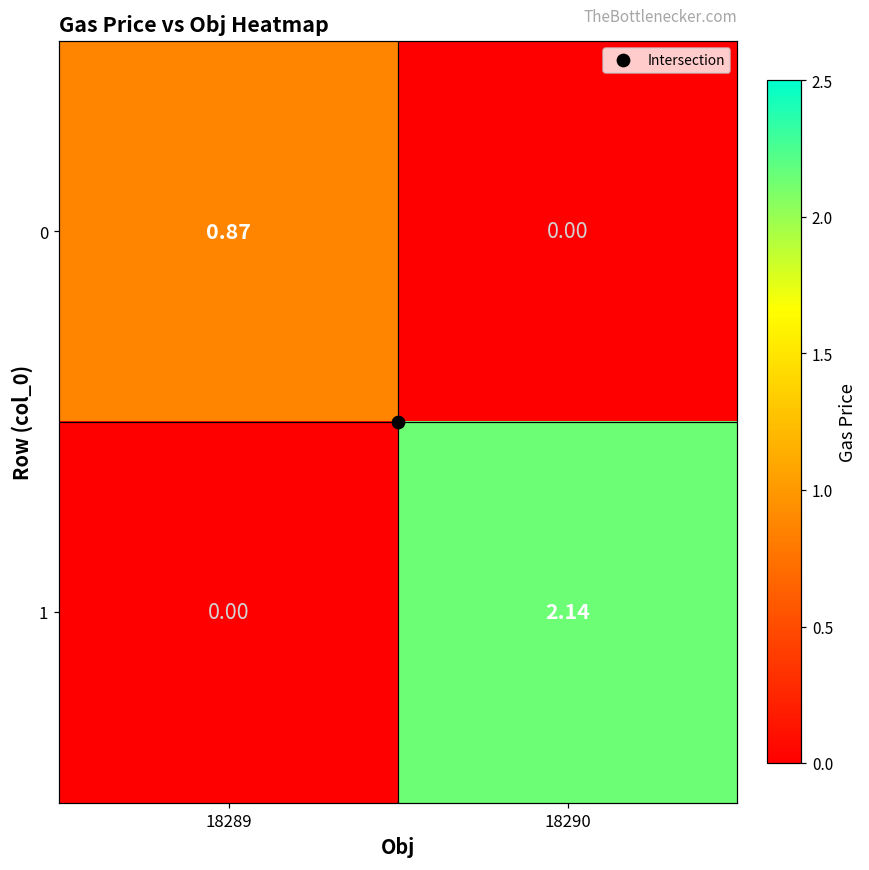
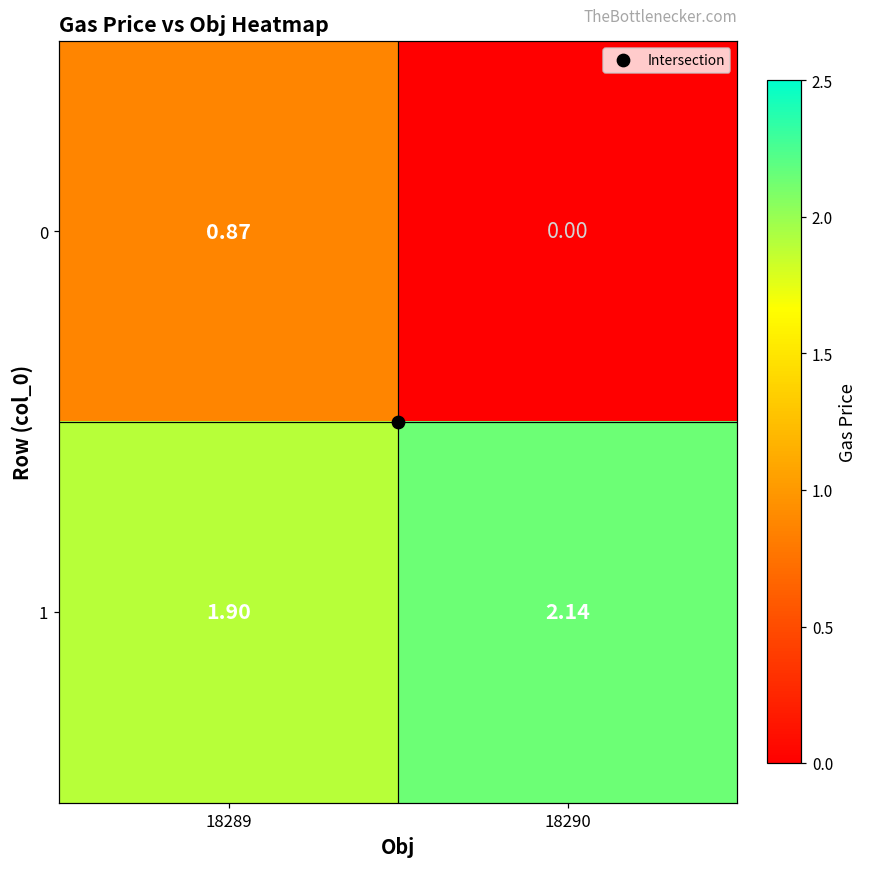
  {
    "0": {
      "18289": 0.87,
      "18290": 0.00
    },
    "1": {
-     "18289": 0.00,
+     "18289": 1.90,
      "18290": 2.14
    }
  }
